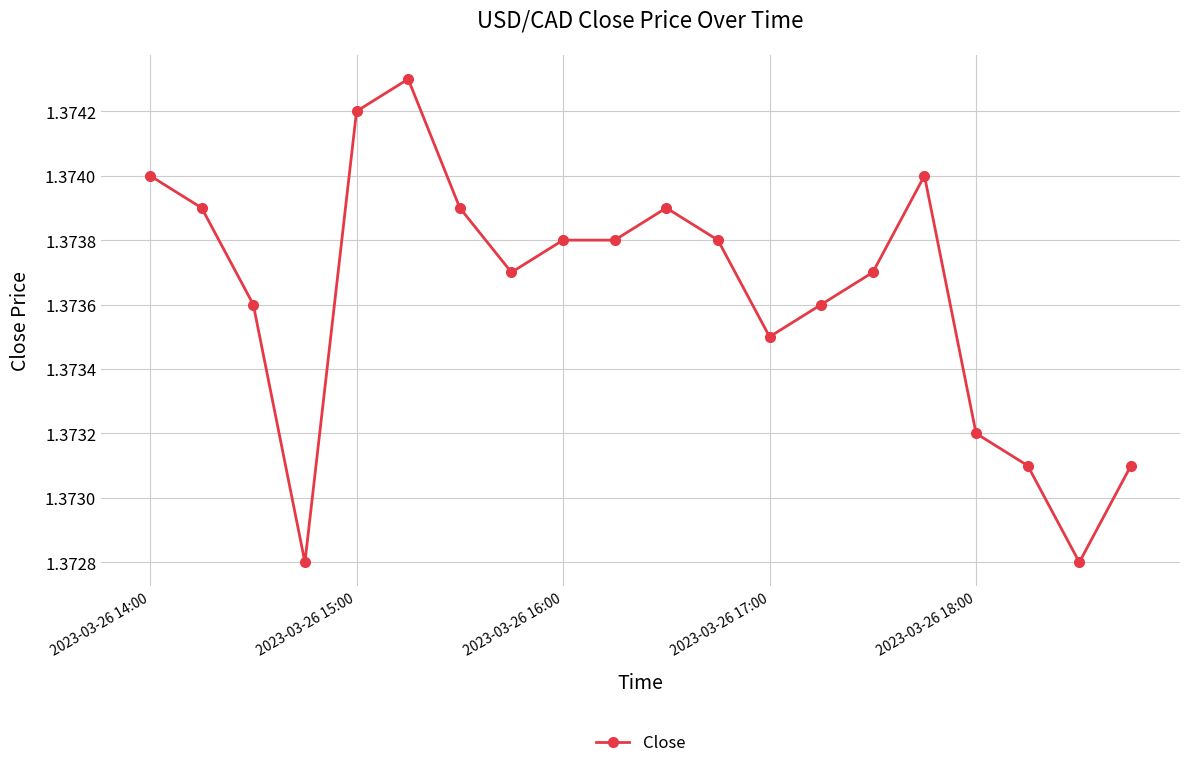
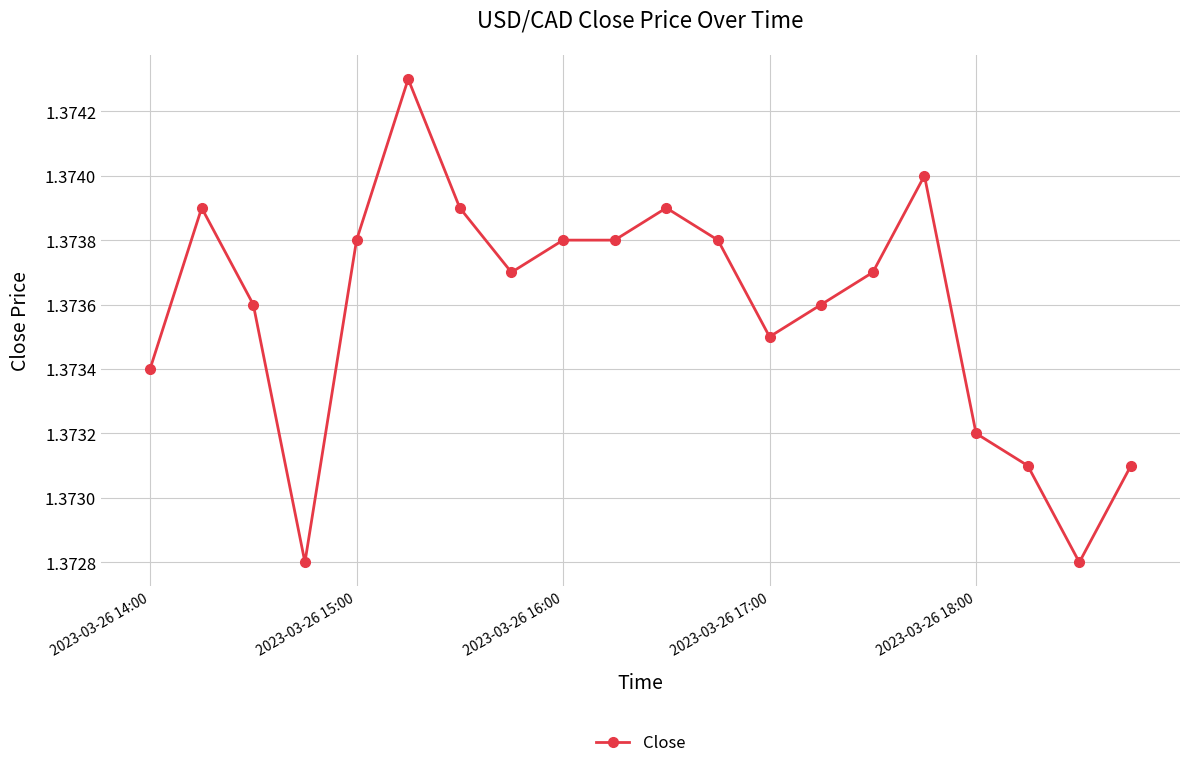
  {
-   "2023-03-26 14:00": 1.3740,
-   "2023-03-26 15:00": 1.3742,
+   "2023-03-26 14:00": 1.3734,
+   "2023-03-26 15:00": 1.3738,
    "2023-03-26 16:00": 1.3738,
    "2023-03-26 17:00": 1.3735,
    "2023-03-26 18:00": 1.3732
  }
